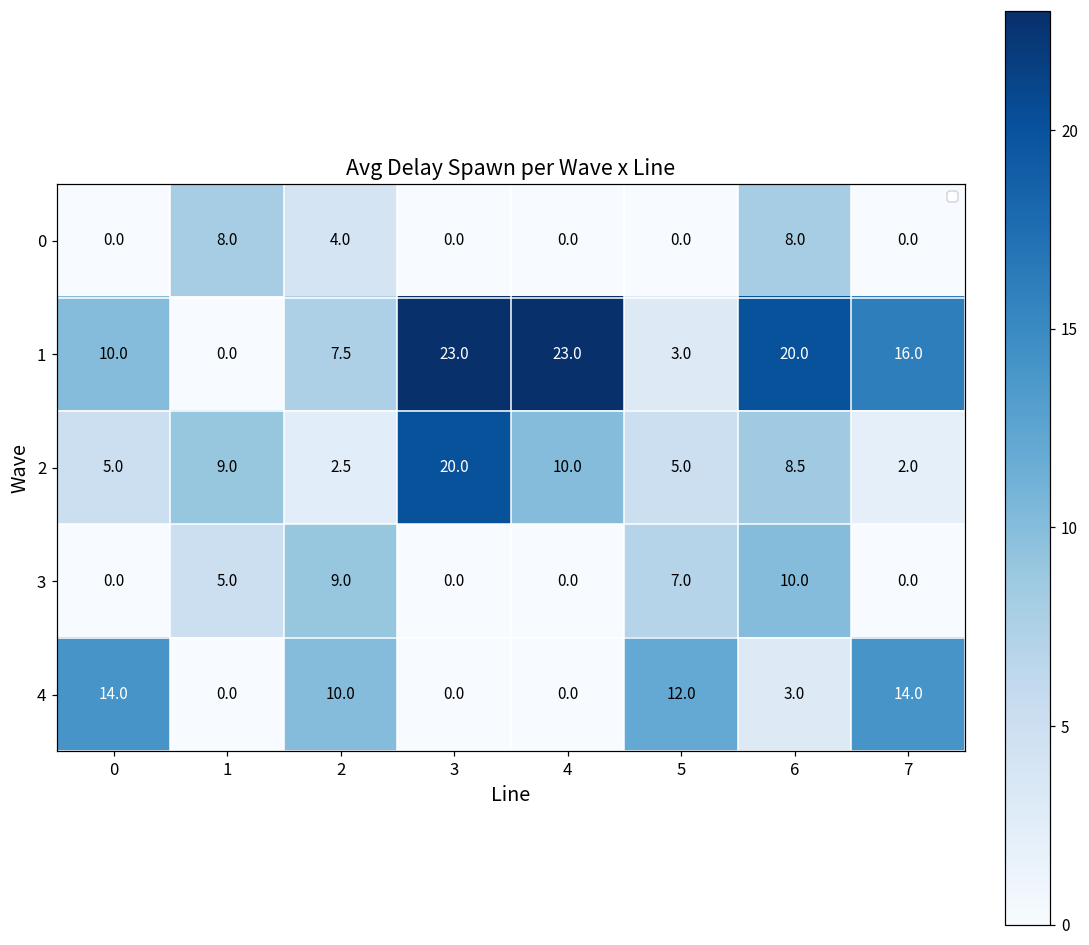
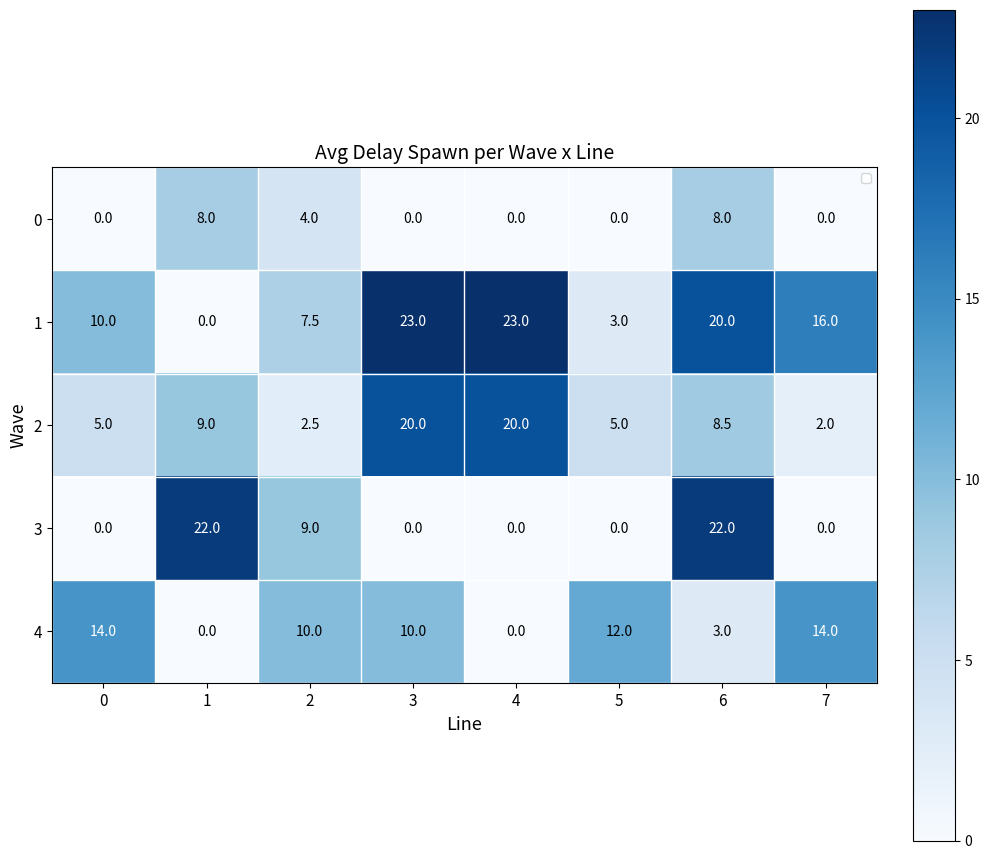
  {
    "0": {
      "0": 0.0,
      "1": 8.0,
      "2": 4.0,
      "3": 0.0,
      "4": 0.0,
      "5": 0.0,
      "6": 8.0,
      "7": 0.0
    },
    "1": {
      "0": 10.0,
      "1": 0.0,
      "2": 7.5,
      "3": 23.0,
      "4": 23.0,
      "5": 3.0,
      "6": 20.0,
      "7": 16.0
    },
    "2": {
      "0": 5.0,
      "1": 9.0,
      "2": 2.5,
      "3": 20.0,
-     "4": 10.0,
+     "4": 20.0,
      "5": 5.0,
      "6": 8.5,
      "7": 2.0
    },
    "3": {
      "0": 0.0,
-     "1": 5.0,
+     "1": 22.0,
      "2": 9.0,
      "3": 0.0,
      "4": 0.0,
-     "5": 7.0,
-     "6": 10.0,
+     "5": 0.0,
+     "6": 22.0,
      "7": 0.0
    },
    "4": {
      "0": 14.0,
      "1": 0.0,
      "2": 10.0,
-     "3": 0.0,
+     "3": 10.0,
      "4": 0.0,
      "5": 12.0,
      "6": 3.0,
      "7": 14.0
    }
  }
